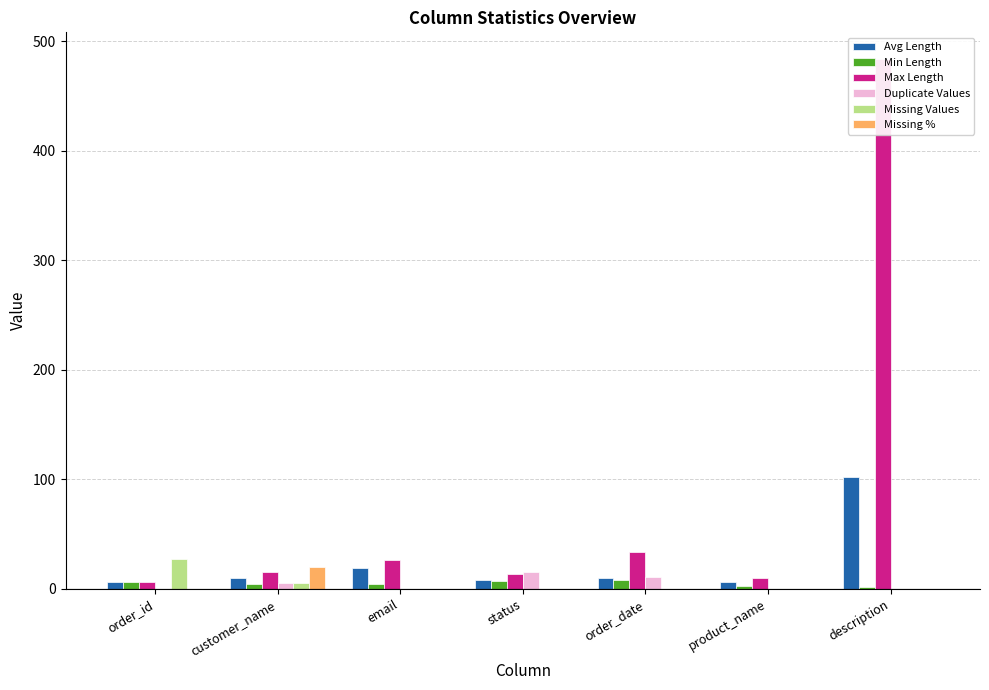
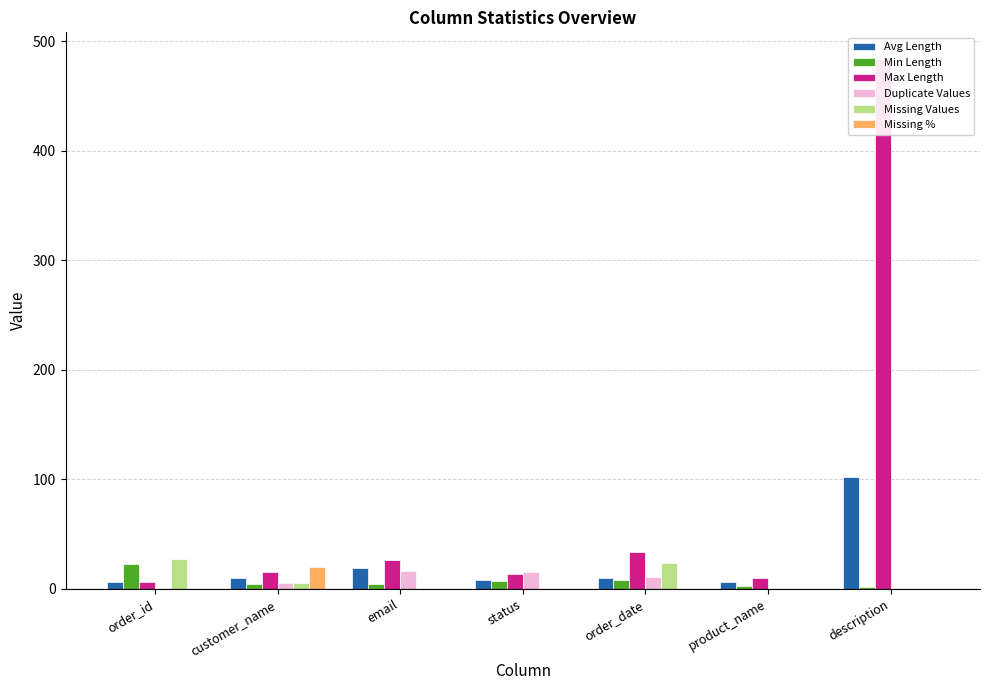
  {
    "Avg Length": {
      "order_id": 6,
      "customer_name": 10,
      "email": 19,
      "status": 8,
      "order_date": 10,
      "product_name": 6,
      "description": 102
    },
    "Min Length": {
-     "order_id": 6,
+     "order_id": 23,
      "customer_name": 4,
      "email": 4,
      "status": 7,
      "order_date": 8,
      "product_name": 3
    },
    "Max Length": {
      "order_id": 6,
      "customer_name": 15,
      "email": 26,
      "status": 14,
      "order_date": 34,
      "product_name": 10
    },
    "Duplicate Values": {
      "order_id": 0,
      "customer_name": 5,
-     "email": 0,
+     "email": 16,
      "status": 15,
      "order_date": 11,
      "product_name": 0,
      "description": 0
    },
    "Missing Values": {
      "order_id": 27,
      "customer_name": 5,
      "email": 0,
      "status": 0,
-     "order_date": 0,
+     "order_date": 24,
      "product_name": 0,
      "description": 0
    },
    "Missing %": {
      "order_id": 0,
      "customer_name": 20,
      "email": 0,
      "status": 0,
      "order_date": 0,
      "product_name": 0,
      "description": 0
    }
  }
